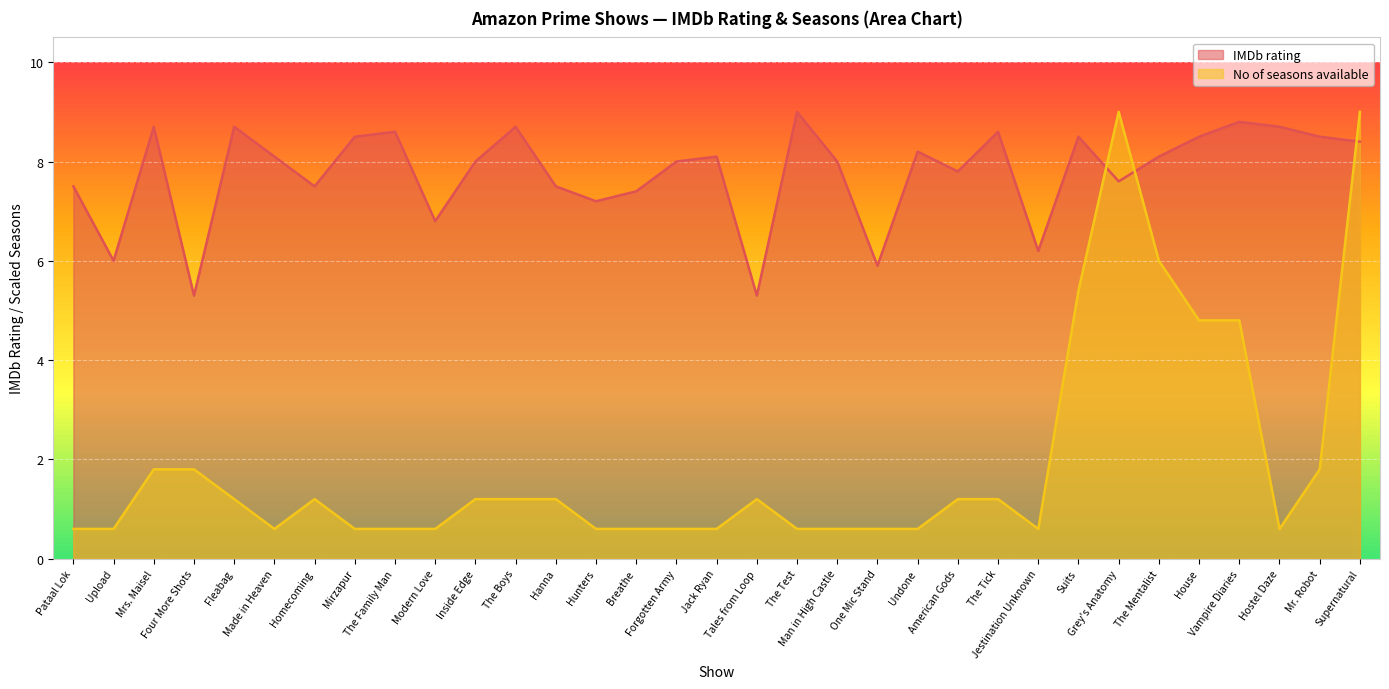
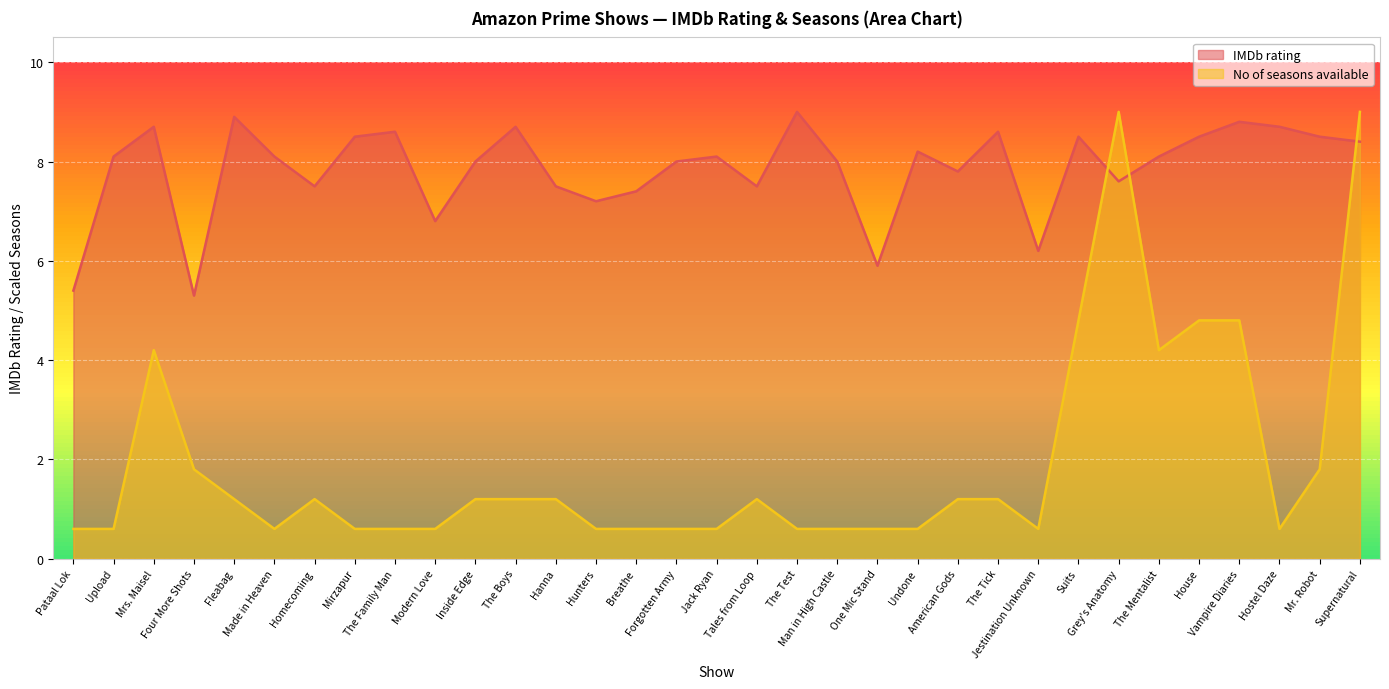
  {
    "IMDb rating": {
-     "Pataal Lok": 7.5,
-     "Upload": 6.0,
+     "Pataal Lok": 5.4,
+     "Upload": 8.1,
      "Mrs. Maisel": 8.7,
      "Four More Shots": 5.3,
-     "Fleabag": 8.7,
+     "Fleabag": 8.9,
      "Made in Heaven": 8.1,
      "Homecoming": 7.5,
      "Mirzapur": 8.5,
      "The Family Man": 8.6,
      "Modern Love": 6.8,
      "Inside Edge": 8.0,
      "The Boys": 8.7,
      "Hanna": 7.5,
      "Hunters": 7.2,
      "Breathe": 7.4,
      "Forgotten Army": 8.0,
      "Jack Ryan": 8.1,
-     "Tales from Loop": 5.3,
+     "Tales from Loop": 7.5,
      "The Test": 9.0,
      "Man in High Castle": 8.0,
      "One Mic Stand": 5.9,
      "Undone": 8.2,
      "American Gods": 7.8,
      "The Tick": 8.6,
      "Jestination Unknown": 6.2,
      "Suits": 8.5,
      "Grey's Anatomy": 7.6,
      "The Mentalist": 8.1,
      "House": 8.5,
      "Vampire Diaries": 8.8,
      "Hostel Daze": 8.7,
      "Mr. Robot": 8.5,
      "Supernatural": 8.4
    },
    "No of seasons available": {
      "Pataal Lok": 0.6,
      "Upload": 0.6,
-     "Mrs. Maisel": 1.8,
+     "Mrs. Maisel": 4.2,
      "Four More Shots": 1.8,
      "Fleabag": 1.2,
      "Made in Heaven": 0.6,
      "Homecoming": 1.2,
      "Mirzapur": 0.6,
      "The Family Man": 0.6,
      "Modern Love": 0.6,
      "Inside Edge": 1.2,
      "The Boys": 1.2,
      "Hanna": 1.2,
      "Hunters": 0.6,
      "Breathe": 0.6,
      "Forgotten Army": 0.6,
      "Jack Ryan": 0.6,
      "Tales from Loop": 1.2,
      "The Test": 0.6,
      "Man in High Castle": 0.6,
      "One Mic Stand": 0.6,
      "Undone": 0.6,
      "American Gods": 1.2,
      "The Tick": 1.2,
      "Jestination Unknown": 0.6,
-     "Suits": 5.4,
+     "Suits": 4.8,
      "Grey's Anatomy": 9.0,
-     "The Mentalist": 6.0,
+     "The Mentalist": 4.2,
      "House": 4.8,
      "Vampire Diaries": 4.8,
      "Hostel Daze": 0.6,
      "Mr. Robot": 1.8,
      "Supernatural": 9.0
    }
  }
